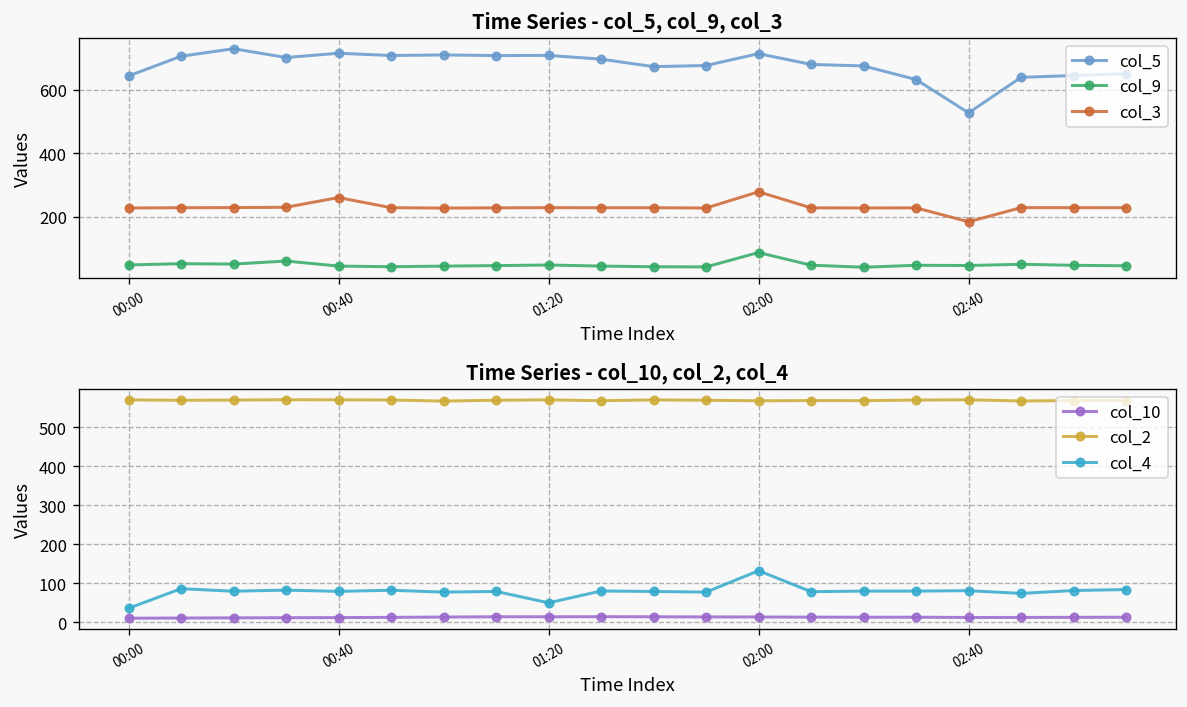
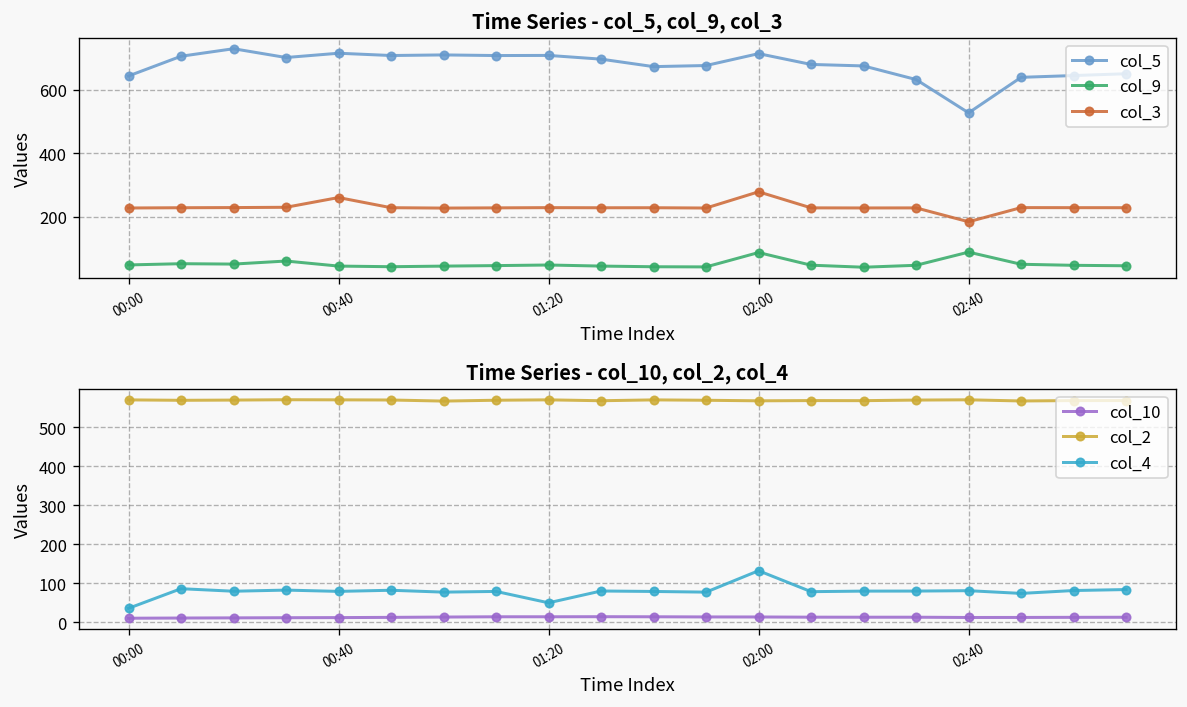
  {
    "Time Series - col_5, col_9, col_3": {
      "col_5": {
        "00:00": 640,
        "00:40": 710,
        "01:20": 710,
        "02:00": 710,
        "02:40": 530
      },
      "col_9": {
        "00:00": 50,
        "00:40": 40,
        "01:20": 50,
        "02:00": 90,
-       "02:40": 50
+       "02:40": 90
      },
      "col_3": {
        "00:00": 230,
        "00:40": 260,
        "01:20": 230,
        "02:00": 280,
        "02:40": 180
      }
    },
    "Time Series - col_10, col_2, col_4": {
      "col_10": {
        "00:00": 10,
        "00:40": 10,
        "01:20": 10,
        "02:00": 10,
        "02:40": 10
      },
      "col_2": {
        "00:00": 570,
        "00:40": 570,
        "01:20": 570,
        "02:00": 570,
        "02:40": 570
      },
      "col_4": {
        "00:00": 40,
        "00:40": 80,
        "01:20": 50,
        "02:00": 130,
        "02:40": 80
      }
    }
  }
